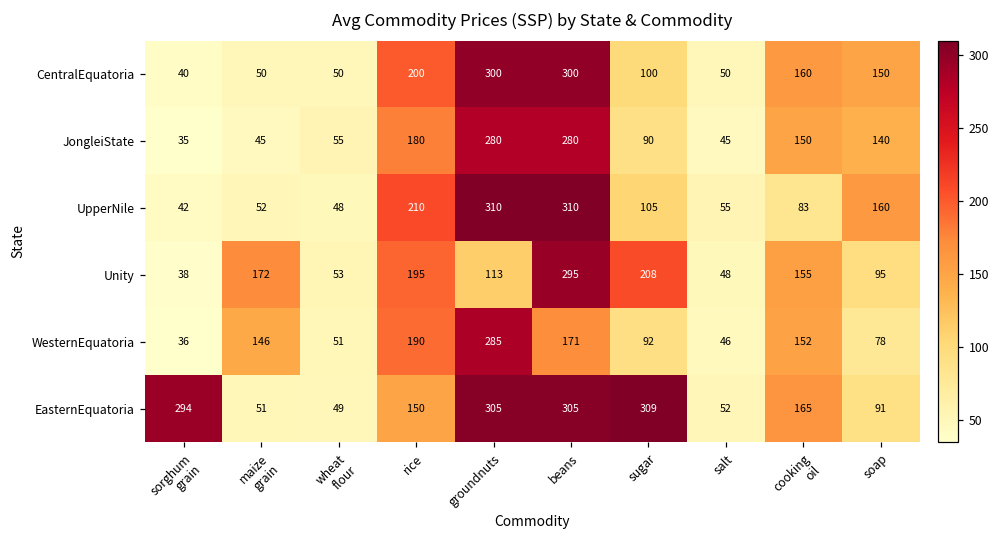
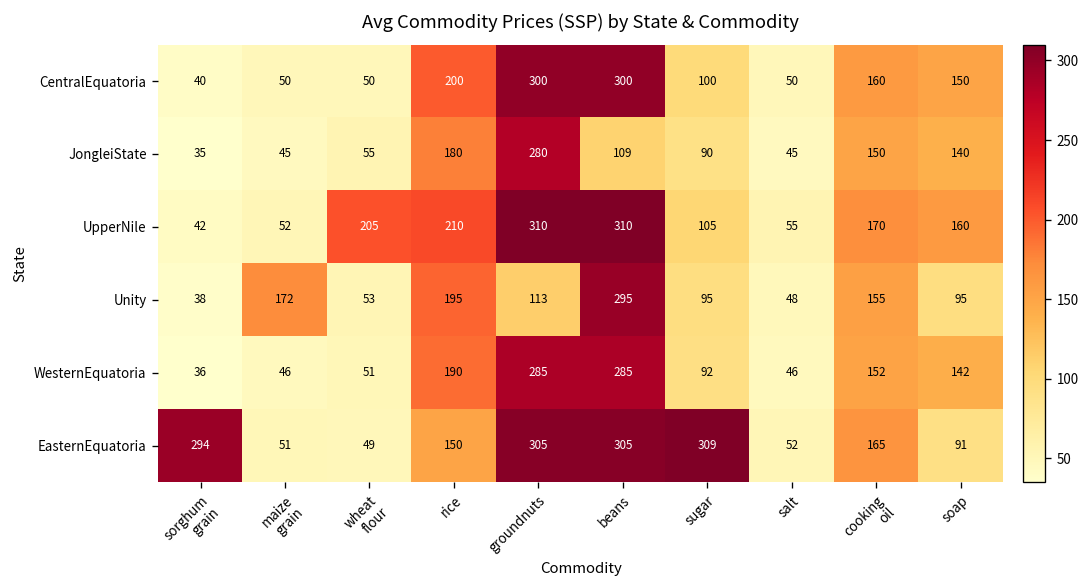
  {
    "CentralEquatoria": {
      "sorghum grain": 40,
      "maize grain": 50,
      "wheat flour": 50,
      "rice": 200,
      "groundnuts": 300,
      "beans": 300,
      "sugar": 100,
      "salt": 50,
      "cooking oil": 160,
      "soap": 150
    },
    "JongleiState": {
      "sorghum grain": 35,
      "maize grain": 45,
      "wheat flour": 55,
      "rice": 180,
      "groundnuts": 280,
-     "beans": 280,
+     "beans": 109,
      "sugar": 90,
      "salt": 45,
      "cooking oil": 150,
      "soap": 140
    },
    "UpperNile": {
      "sorghum grain": 42,
      "maize grain": 52,
-     "wheat flour": 48,
+     "wheat flour": 205,
      "rice": 210,
      "groundnuts": 310,
      "beans": 310,
      "sugar": 105,
      "salt": 55,
-     "cooking oil": 83,
+     "cooking oil": 170,
      "soap": 160
    },
    "Unity": {
      "sorghum grain": 38,
      "maize grain": 172,
      "wheat flour": 53,
      "rice": 195,
      "groundnuts": 113,
      "beans": 295,
-     "sugar": 208,
+     "sugar": 95,
      "salt": 48,
      "cooking oil": 155,
      "soap": 95
    },
    "WesternEquatoria": {
      "sorghum grain": 36,
-     "maize grain": 146,
+     "maize grain": 46,
      "wheat flour": 51,
      "rice": 190,
      "groundnuts": 285,
-     "beans": 171,
+     "beans": 285,
      "sugar": 92,
      "salt": 46,
      "cooking oil": 152,
-     "soap": 78
+     "soap": 142
    },
    "EasternEquatoria": {
      "sorghum grain": 294,
      "maize grain": 51,
      "wheat flour": 49,
      "rice": 150,
      "groundnuts": 305,
      "beans": 305,
      "sugar": 309,
      "salt": 52,
      "cooking oil": 165,
      "soap": 91
    }
  }
